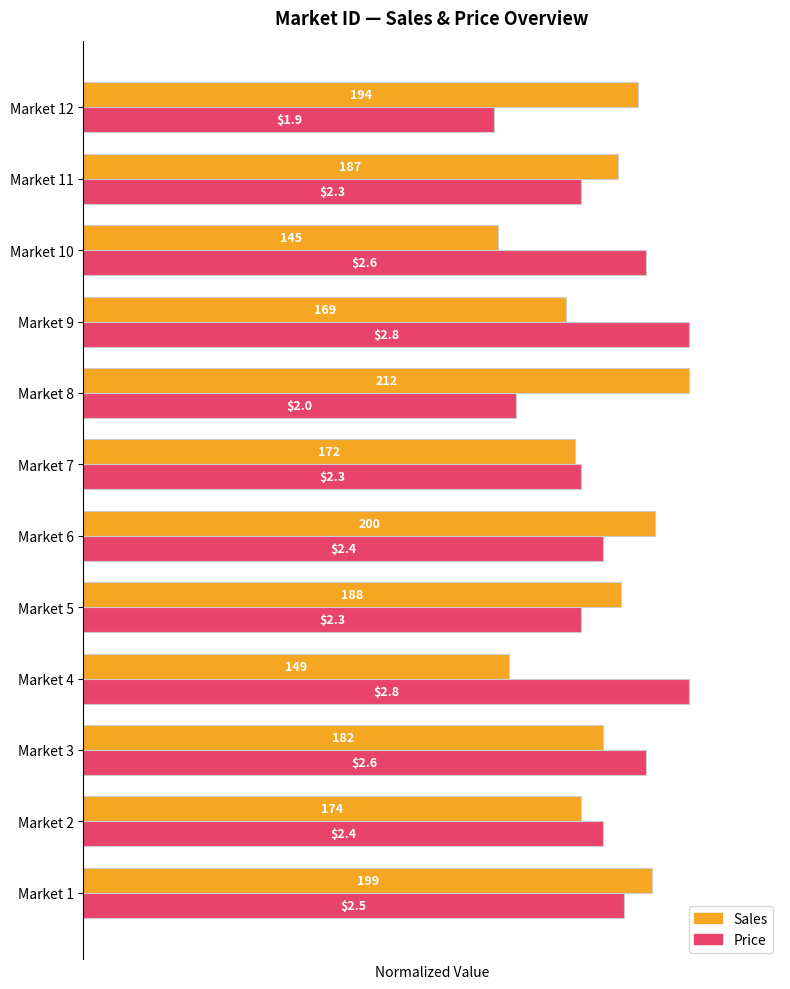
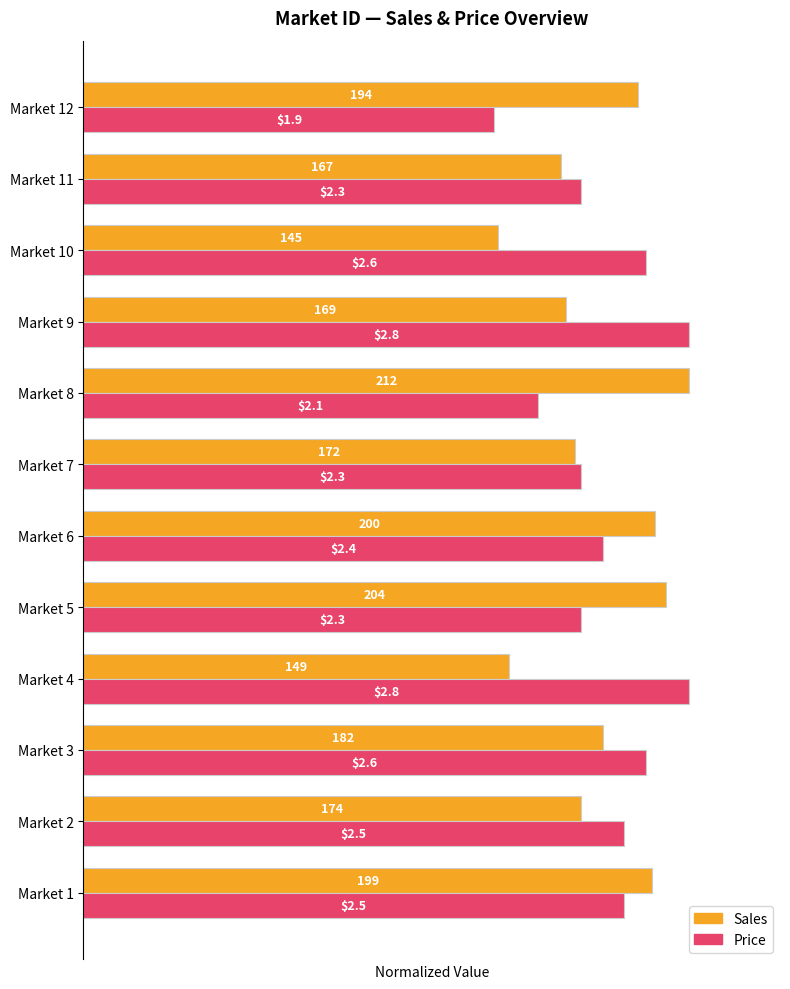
  {
    "Sales": {
-     "Market 11": "187",
-     "Market 5": "188"
+     "Market 11": "167",
+     "Market 5": "204"
    },
    "Price": {
-     "Market 8": "$2.0",
-     "Market 2": "$2.4"
+     "Market 8": "$2.1",
+     "Market 2": "$2.5"
    }
  }
